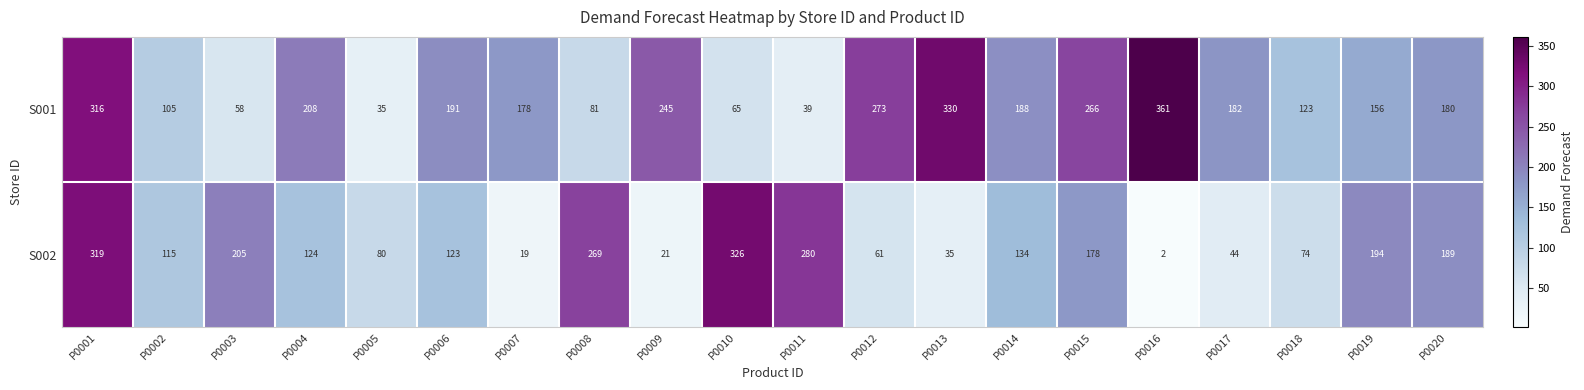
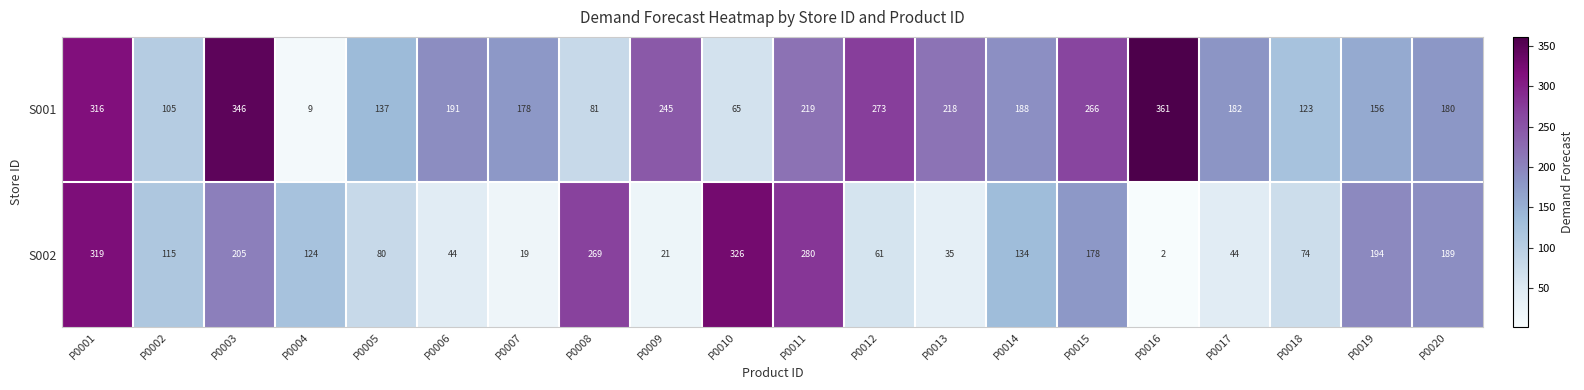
  {
    "S001": {
      "P0001": 316,
      "P0002": 105,
-     "P0003": 58,
-     "P0004": 208,
-     "P0005": 35,
+     "P0003": 346,
+     "P0004": 9,
+     "P0005": 137,
      "P0006": 191,
      "P0007": 178,
      "P0008": 81,
      "P0009": 245,
      "P0010": 65,
-     "P0011": 39,
+     "P0011": 219,
      "P0012": 273,
-     "P0013": 330,
+     "P0013": 218,
      "P0014": 188,
      "P0015": 266,
      "P0016": 361,
      "P0017": 182,
      "P0018": 123,
      "P0019": 156,
      "P0020": 180
    },
    "S002": {
      "P0001": 319,
      "P0002": 115,
      "P0003": 205,
      "P0004": 124,
      "P0005": 80,
-     "P0006": 123,
+     "P0006": 44,
      "P0007": 19,
      "P0008": 269,
      "P0009": 21,
      "P0010": 326,
      "P0011": 280,
      "P0012": 61,
      "P0013": 35,
      "P0014": 134,
      "P0015": 178,
      "P0016": 2,
      "P0017": 44,
      "P0018": 74,
      "P0019": 194,
      "P0020": 189
    }
  }
